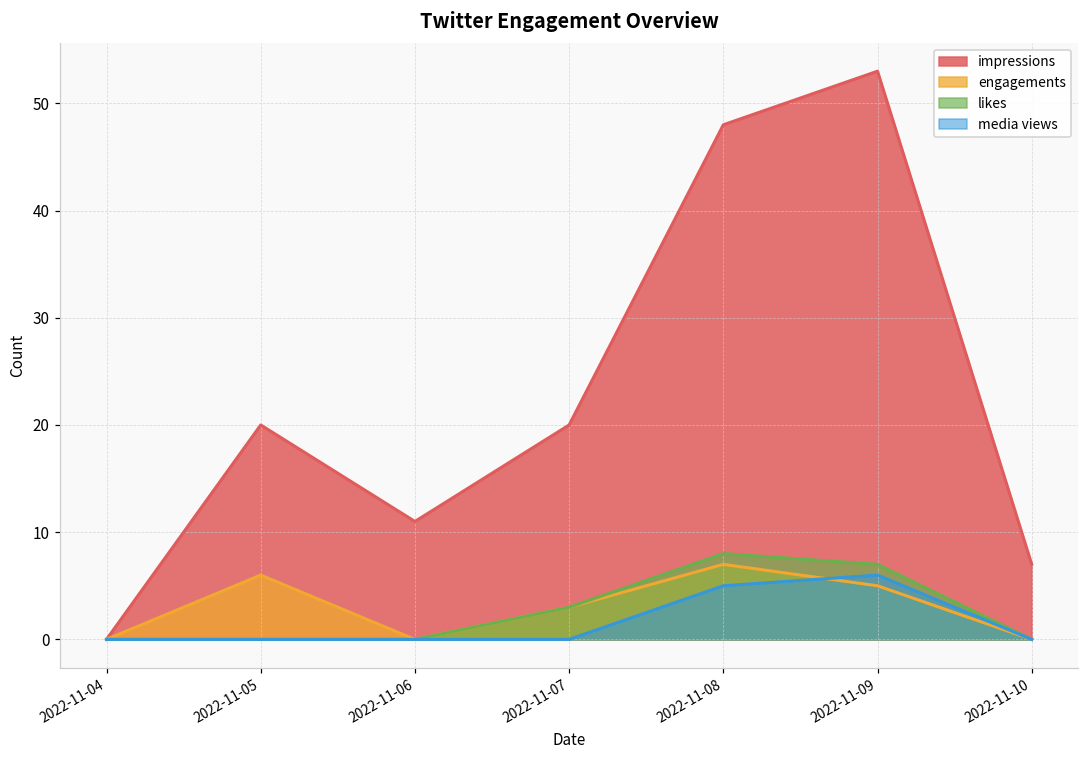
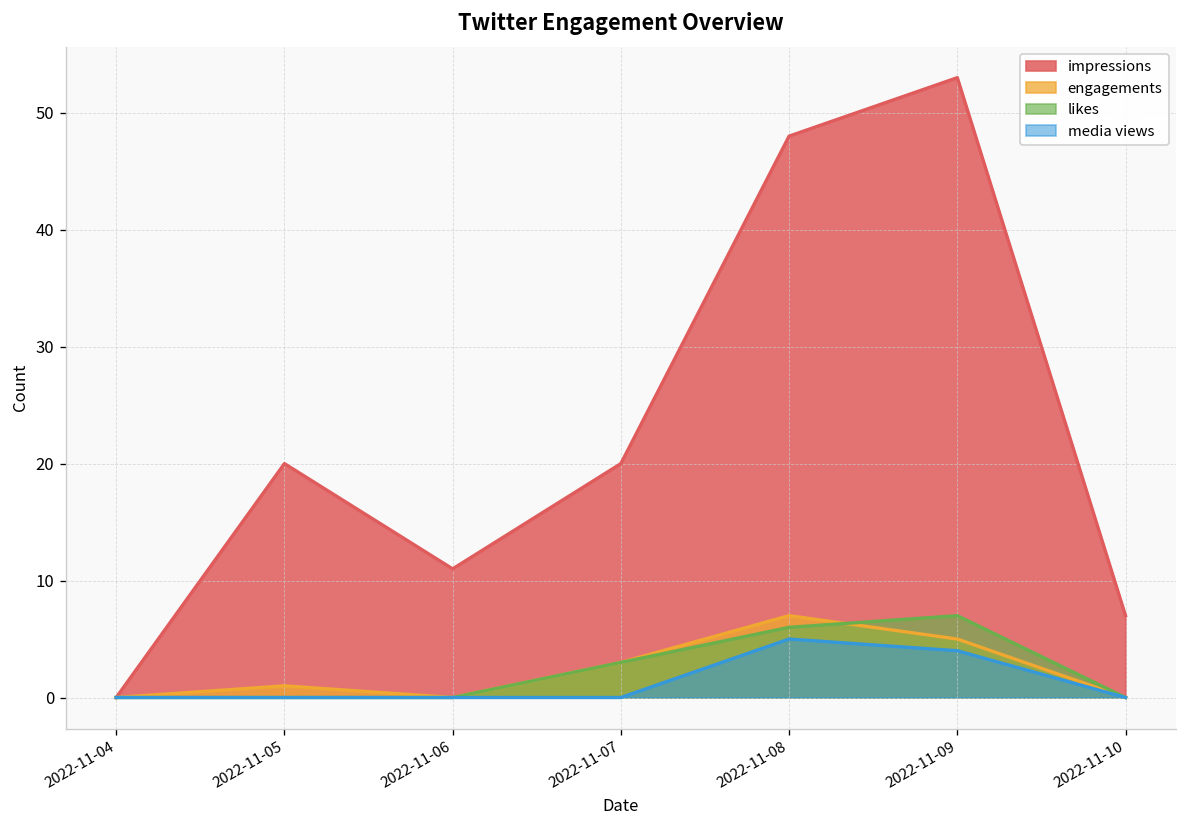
  {
    "impressions": {
      "2022-11-05": 20,
      "2022-11-06": 11,
      "2022-11-07": 20,
      "2022-11-08": 48,
      "2022-11-09": 53,
      "2022-11-10": 7
    },
    "engagements": {
-     "2022-11-05": 6,
+     "2022-11-05": 1,
      "2022-11-08": 7,
      "2022-11-09": 5
    },
    "likes": {
-     "2022-11-08": 8,
+     "2022-11-08": 6,
      "2022-11-09": 7
    },
    "media views": {
      "2022-11-07": 0,
      "2022-11-08": 5,
-     "2022-11-09": 6
+     "2022-11-09": 4
    }
  }
